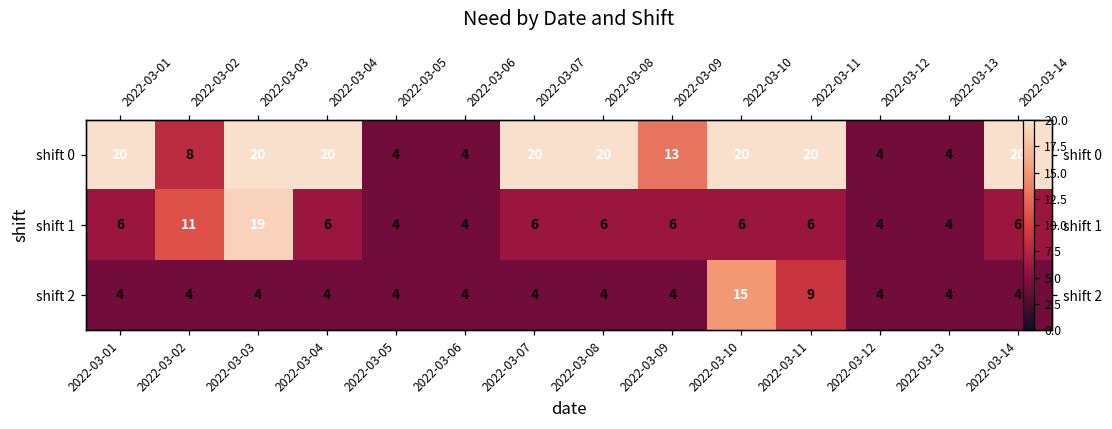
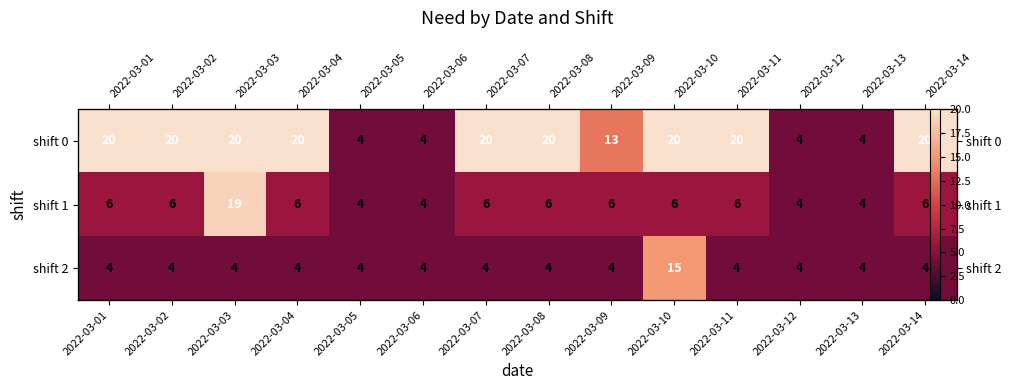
  {
    "shift 0": {
      "2022-03-01": 20,
-     "2022-03-02": 8,
+     "2022-03-02": 20,
      "2022-03-03": 20,
      "2022-03-04": 20,
      "2022-03-05": 4,
      "2022-03-06": 4,
      "2022-03-07": 20,
      "2022-03-08": 20,
      "2022-03-09": 13,
      "2022-03-10": 20,
      "2022-03-11": 20,
      "2022-03-12": 4,
      "2022-03-13": 4,
      "2022-03-14": 20
    },
    "shift 1": {
      "2022-03-01": 6,
-     "2022-03-02": 11,
+     "2022-03-02": 6,
      "2022-03-03": 19,
      "2022-03-04": 6,
      "2022-03-05": 4,
      "2022-03-06": 4,
      "2022-03-07": 6,
      "2022-03-08": 6,
      "2022-03-09": 6,
      "2022-03-10": 6,
      "2022-03-11": 6,
      "2022-03-12": 4,
      "2022-03-13": 4,
      "2022-03-14": 6
    },
    "shift 2": {
      "2022-03-01": 4,
      "2022-03-02": 4,
      "2022-03-03": 4,
      "2022-03-04": 4,
      "2022-03-05": 4,
      "2022-03-06": 4,
      "2022-03-07": 4,
      "2022-03-08": 4,
      "2022-03-09": 4,
      "2022-03-10": 15,
-     "2022-03-11": 9,
+     "2022-03-11": 4,
      "2022-03-12": 4,
      "2022-03-13": 4,
      "2022-03-14": 4
    }
  }
